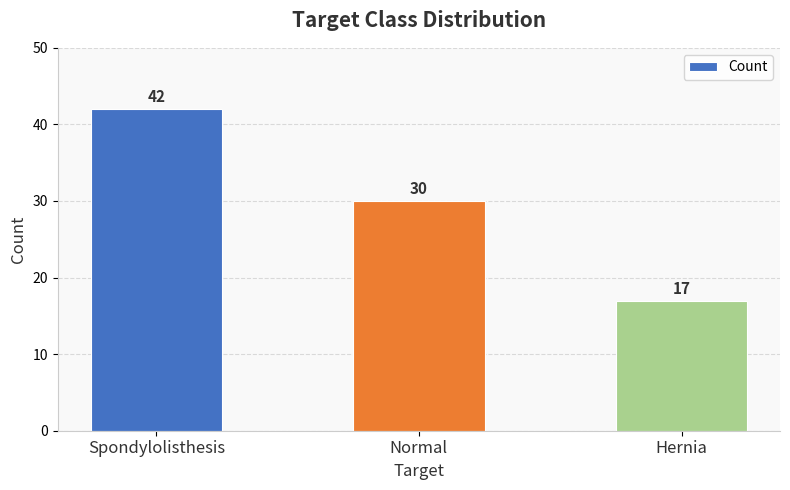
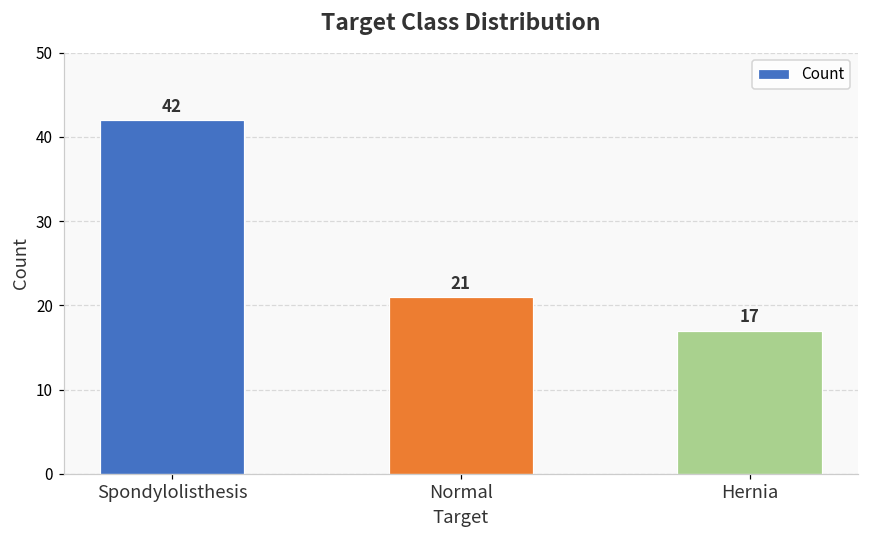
  {
    "Spondylolisthesis": 42,
-   "Normal": 30,
+   "Normal": 21,
    "Hernia": 17
  }
